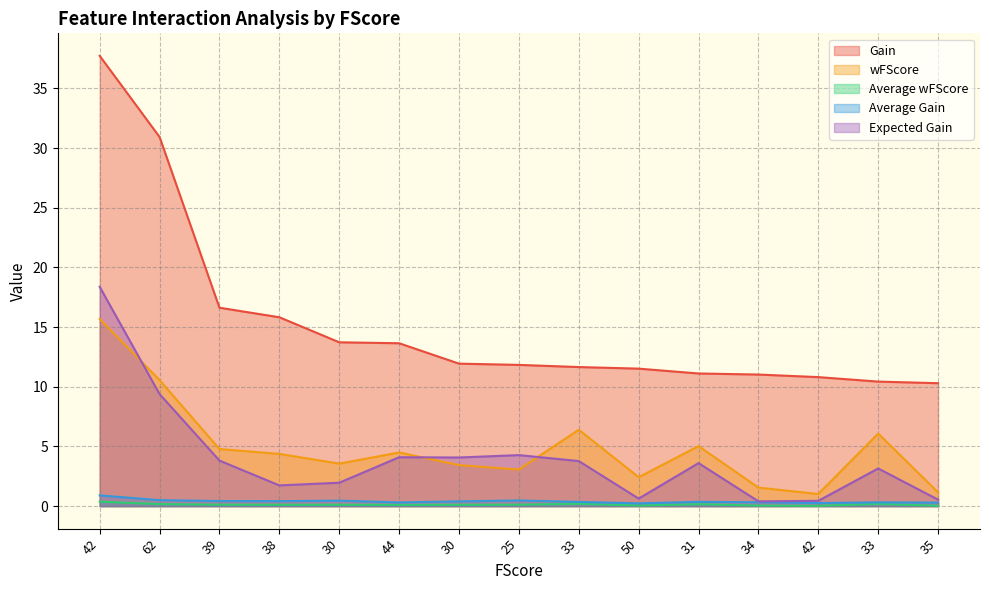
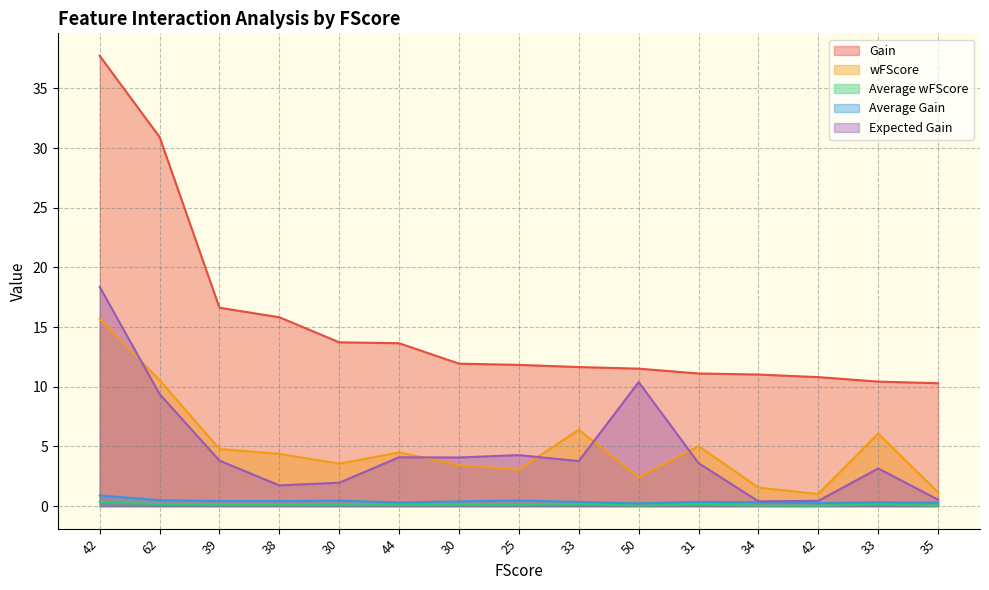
  {
    "Average wFScore": {
      "62": 0.2,
      "39": 0.1,
      "38": 0.1,
      "25": 0.1,
      "34": 0.0,
      "35": 0.0
    },
    "Average Gain": {
      "62": 0.5,
      "39": 0.4,
      "38": 0.4,
      "25": 0.5,
      "35": 0.3
    },
    "Expected Gain": {
      "62": 9.4,
      "39": 3.8,
      "38": 1.7,
      "44": 4.1,
      "25": 4.3,
-     "50": 0.6,
+     "50": 10.4,
      "31": 3.6,
      "35": 0.5
    }
  }
